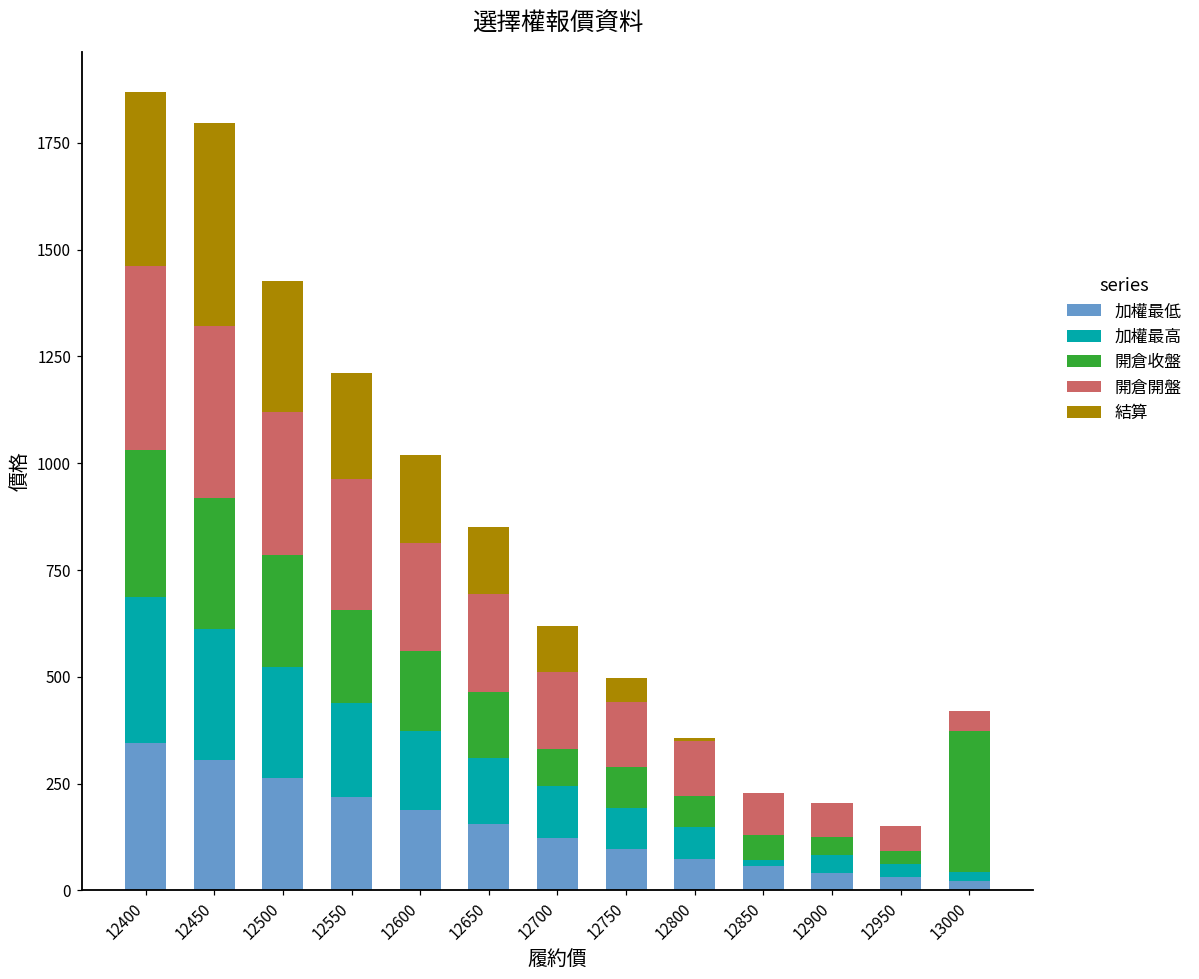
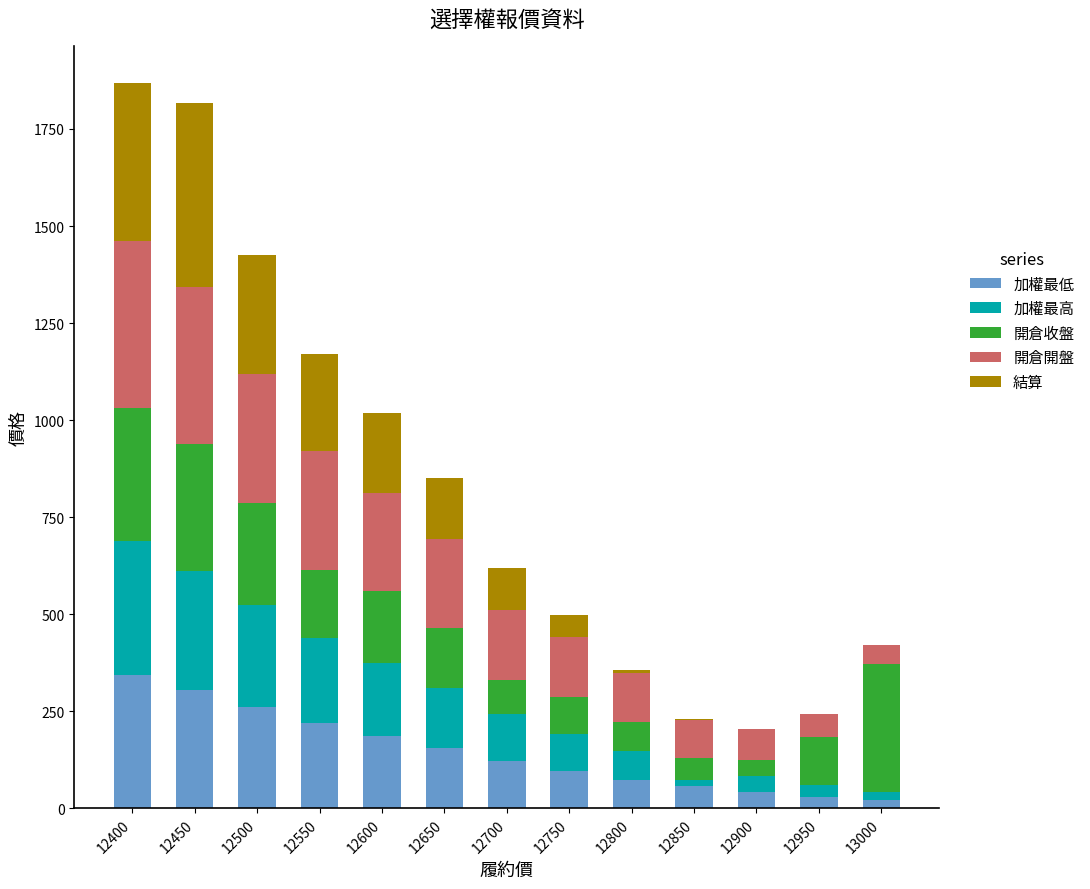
  {
    "加權最低": {
      "12400": 340,
      "12450": 310,
      "12500": 260,
      "12550": 220,
      "12600": 190,
      "12650": 160,
      "12700": 120,
      "12750": 100,
      "12800": 70,
      "12850": 60,
      "12900": 40,
      "12950": 30,
      "13000": 20
    },
    "加權最高": {
      "12400": 340,
      "12450": 310,
      "12500": 260,
      "12550": 220,
      "12600": 190,
      "12650": 160,
      "12700": 120,
      "12750": 100,
      "12800": 70,
      "12850": 20,
      "12900": 40,
      "12950": 30,
      "13000": 20
    },
    "開倉收盤": {
      "12400": 340,
-     "12450": 310,
+     "12450": 330,
      "12500": 260,
-     "12550": 220,
+     "12550": 180,
      "12600": 190,
      "12650": 160,
      "12700": 90,
      "12750": 100,
      "12800": 70,
      "12850": 60,
      "12900": 40,
-     "12950": 30,
+     "12950": 120,
      "13000": 330
    },
    "開倉開盤": {
      "12400": 430,
      "12450": 400,
      "12500": 330,
      "12550": 310,
      "12600": 250,
      "12650": 230,
      "12700": 180,
      "12750": 150,
      "12800": 130,
      "12850": 100,
      "12900": 80,
      "12950": 60,
      "13000": 50
    },
    "結算": {
      "12400": 410,
      "12450": 480,
      "12500": 310,
      "12550": 250,
      "12600": 210,
      "12650": 160,
      "12700": 110,
      "12750": 60,
      "12800": 10
    }
  }
